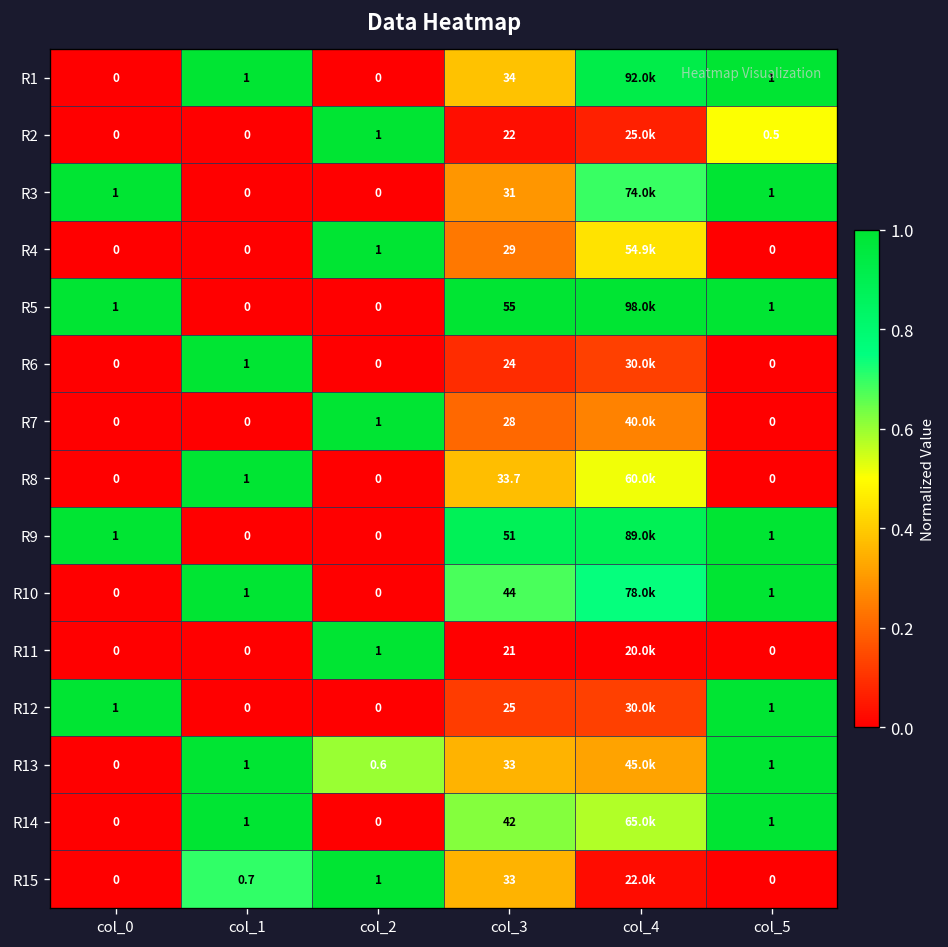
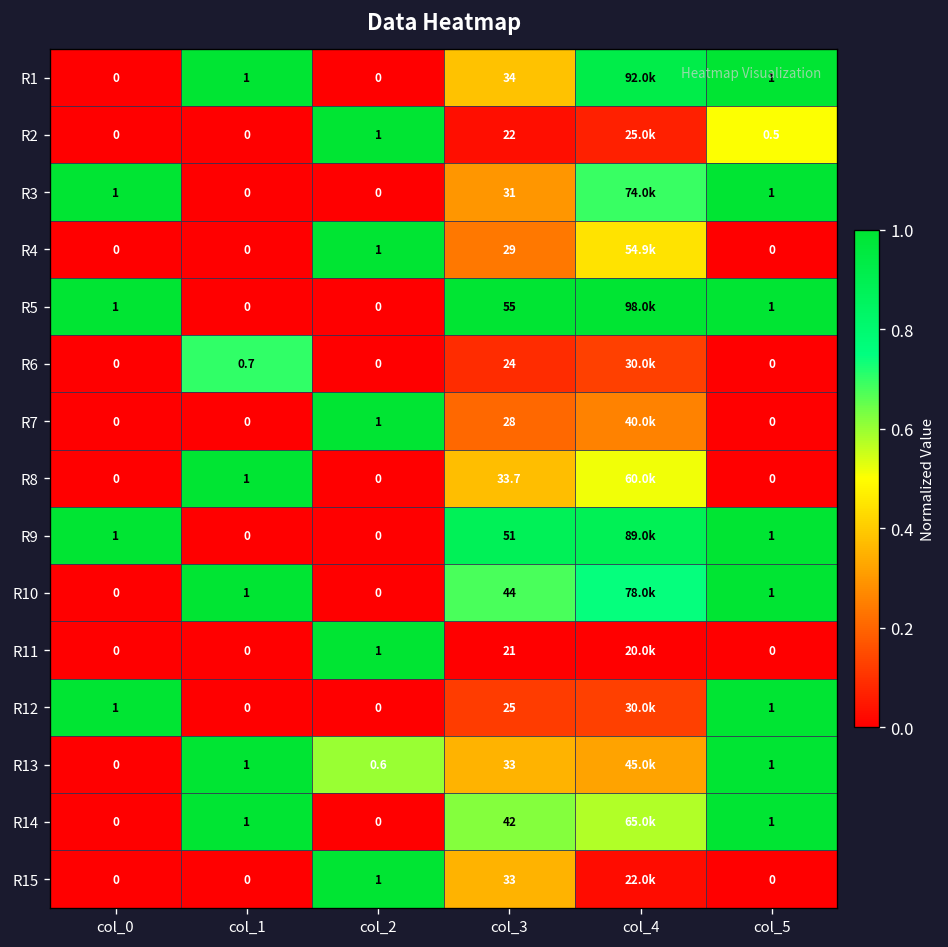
  {
    "R1": {
      "col_0": "0",
      "col_1": "1",
      "col_2": "0",
      "col_3": "34",
      "col_4": "92.0k"
    },
    "R2": {
      "col_0": "0",
      "col_1": "0",
      "col_2": "1",
      "col_3": "22",
      "col_4": "25.0k",
      "col_5": "0.5"
    },
    "R3": {
      "col_0": "1",
      "col_1": "0",
      "col_2": "0",
      "col_3": "31",
      "col_4": "74.0k",
      "col_5": "1"
    },
    "R4": {
      "col_0": "0",
      "col_1": "0",
      "col_2": "1",
      "col_3": "29",
      "col_4": "54.9k",
      "col_5": "0"
    },
    "R5": {
      "col_0": "1",
      "col_1": "0",
      "col_2": "0",
      "col_3": "55",
      "col_4": "98.0k",
      "col_5": "1"
    },
    "R6": {
      "col_0": "0",
-     "col_1": "1",
+     "col_1": "0.7",
      "col_2": "0",
      "col_3": "24",
      "col_4": "30.0k",
      "col_5": "0"
    },
    "R7": {
      "col_0": "0",
      "col_1": "0",
      "col_2": "1",
      "col_3": "28",
      "col_4": "40.0k",
      "col_5": "0"
    },
    "R8": {
      "col_0": "0",
      "col_1": "1",
      "col_2": "0",
      "col_3": "33.7",
      "col_4": "60.0k",
      "col_5": "0"
    },
    "R9": {
      "col_0": "1",
      "col_1": "0",
      "col_2": "0",
      "col_3": "51",
      "col_4": "89.0k",
      "col_5": "1"
    },
    "R10": {
      "col_0": "0",
      "col_1": "1",
      "col_2": "0",
      "col_3": "44",
      "col_4": "78.0k",
      "col_5": "1"
    },
    "R11": {
      "col_0": "0",
      "col_1": "0",
      "col_2": "1",
      "col_3": "21",
      "col_4": "20.0k",
      "col_5": "0"
    },
    "R12": {
      "col_0": "1",
      "col_1": "0",
      "col_2": "0",
      "col_3": "25",
      "col_4": "30.0k",
      "col_5": "1"
    },
    "R13": {
      "col_0": "0",
      "col_1": "1",
      "col_2": "0.6",
      "col_3": "33",
      "col_4": "45.0k",
      "col_5": "1"
    },
    "R14": {
      "col_0": "0",
      "col_1": "1",
      "col_2": "0",
      "col_3": "42",
      "col_4": "65.0k",
      "col_5": "1"
    },
    "R15": {
      "col_0": "0",
-     "col_1": "0.7",
+     "col_1": "0",
      "col_2": "1",
      "col_3": "33",
      "col_4": "22.0k",
      "col_5": "0"
    }
  }
